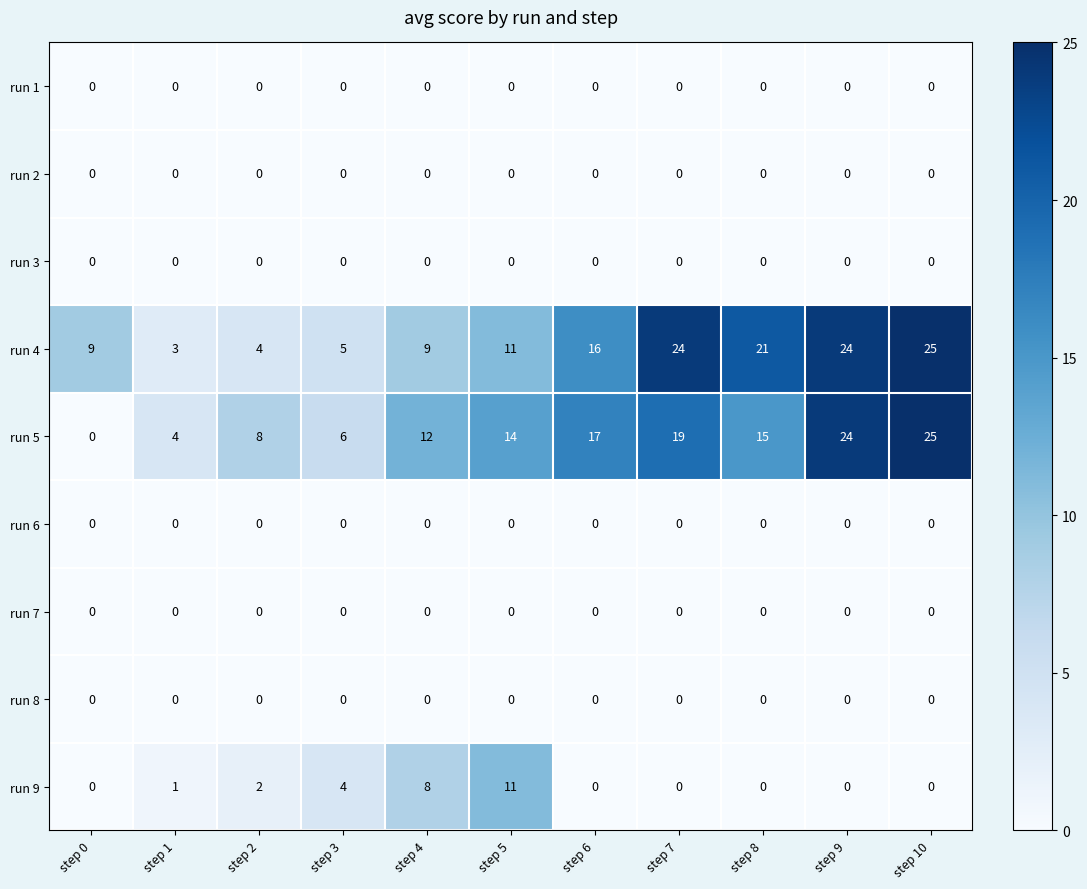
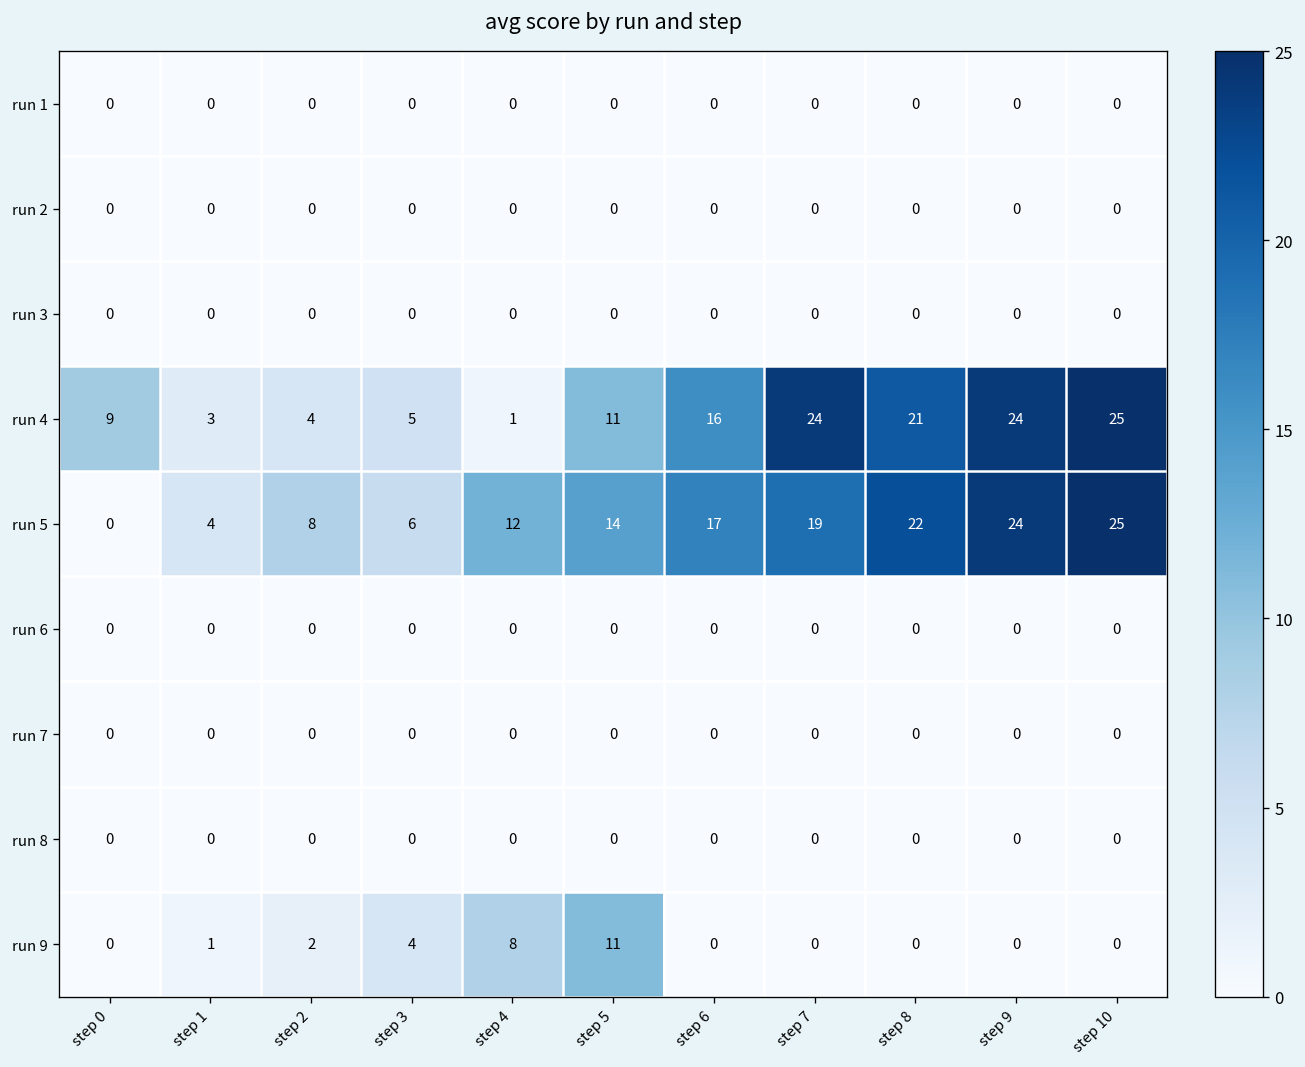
  {
    "run 1": {
      "step 0": 0,
      "step 1": 0,
      "step 2": 0,
      "step 3": 0,
      "step 4": 0,
      "step 5": 0,
      "step 6": 0,
      "step 7": 0,
      "step 8": 0,
      "step 9": 0,
      "step 10": 0
    },
    "run 2": {
      "step 0": 0,
      "step 1": 0,
      "step 2": 0,
      "step 3": 0,
      "step 4": 0,
      "step 5": 0,
      "step 6": 0,
      "step 7": 0,
      "step 8": 0,
      "step 9": 0,
      "step 10": 0
    },
    "run 3": {
      "step 0": 0,
      "step 1": 0,
      "step 2": 0,
      "step 3": 0,
      "step 4": 0,
      "step 5": 0,
      "step 6": 0,
      "step 7": 0,
      "step 8": 0,
      "step 9": 0,
      "step 10": 0
    },
    "run 4": {
      "step 0": 9,
      "step 1": 3,
      "step 2": 4,
      "step 3": 5,
-     "step 4": 9,
+     "step 4": 1,
      "step 5": 11,
      "step 6": 16,
      "step 7": 24,
      "step 8": 21,
      "step 9": 24,
      "step 10": 25
    },
    "run 5": {
      "step 0": 0,
      "step 1": 4,
      "step 2": 8,
      "step 3": 6,
      "step 4": 12,
      "step 5": 14,
      "step 6": 17,
      "step 7": 19,
-     "step 8": 15,
+     "step 8": 22,
      "step 9": 24,
      "step 10": 25
    },
    "run 6": {
      "step 0": 0,
      "step 1": 0,
      "step 2": 0,
      "step 3": 0,
      "step 4": 0,
      "step 5": 0,
      "step 6": 0,
      "step 7": 0,
      "step 8": 0,
      "step 9": 0,
      "step 10": 0
    },
    "run 7": {
      "step 0": 0,
      "step 1": 0,
      "step 2": 0,
      "step 3": 0,
      "step 4": 0,
      "step 5": 0,
      "step 6": 0,
      "step 7": 0,
      "step 8": 0,
      "step 9": 0,
      "step 10": 0
    },
    "run 8": {
      "step 0": 0,
      "step 1": 0,
      "step 2": 0,
      "step 3": 0,
      "step 4": 0,
      "step 5": 0,
      "step 6": 0,
      "step 7": 0,
      "step 8": 0,
      "step 9": 0,
      "step 10": 0
    },
    "run 9": {
      "step 0": 0,
      "step 1": 1,
      "step 2": 2,
      "step 3": 4,
      "step 4": 8,
      "step 5": 11,
      "step 6": 0,
      "step 7": 0,
      "step 8": 0,
      "step 9": 0,
      "step 10": 0
    }
  }
